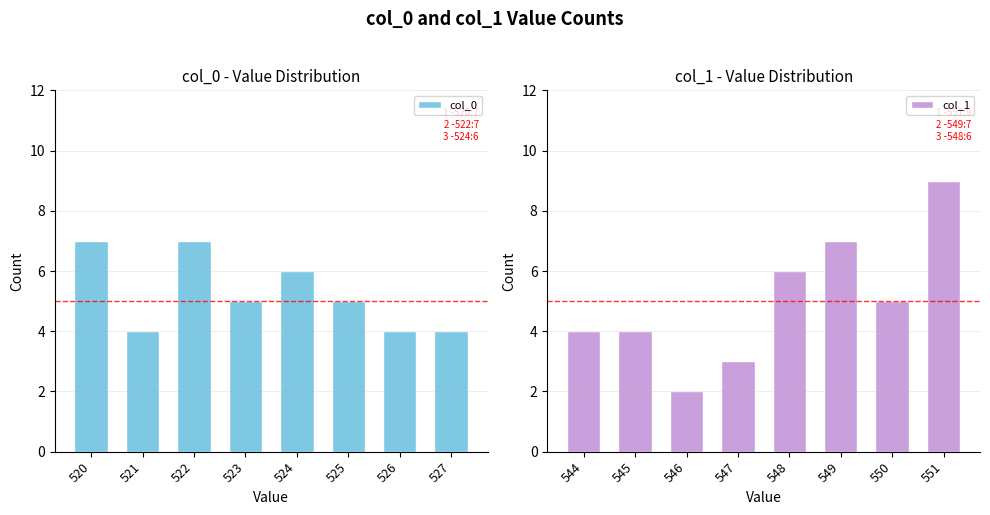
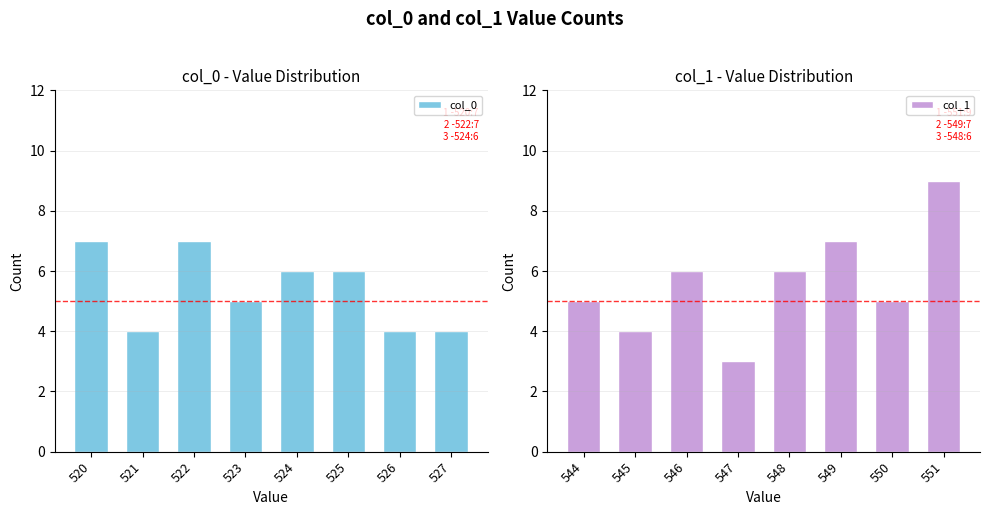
  {
    "col_0 - Value Distribution": {
      "520": 7,
      "521": 4,
      "522": 7,
      "523": 5,
      "524": 6,
-     "525": 5,
+     "525": 6,
      "526": 4,
      "527": 4
    },
    "col_1 - Value Distribution": {
-     "544": 4,
+     "544": 5,
      "545": 4,
-     "546": 2,
+     "546": 6,
      "547": 3,
      "548": 6,
      "549": 7,
      "550": 5,
      "551": 9
    }
  }
